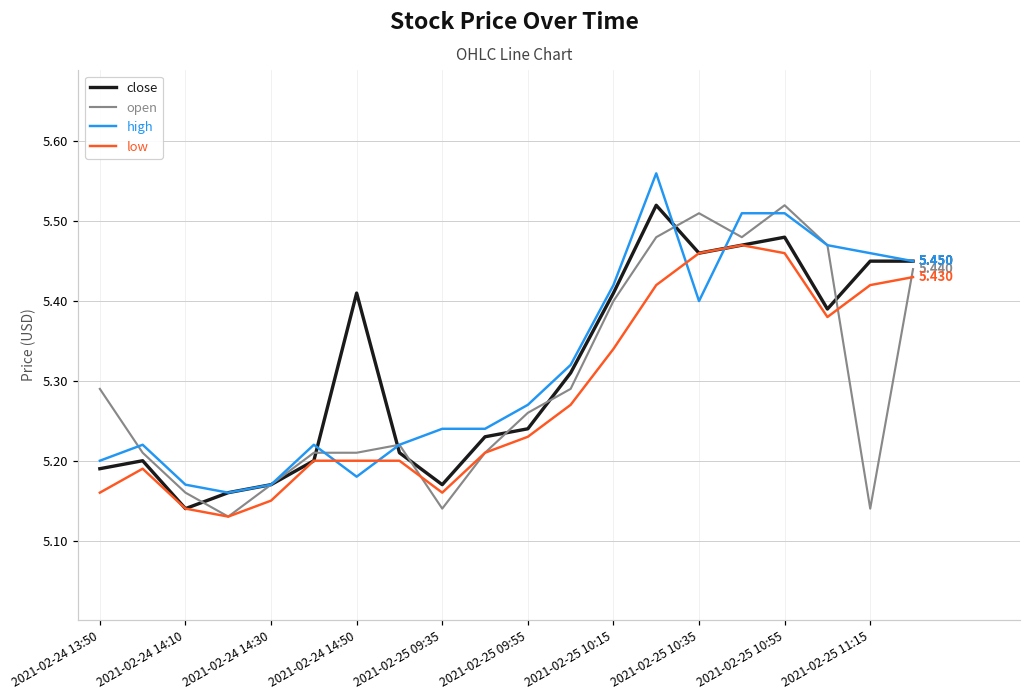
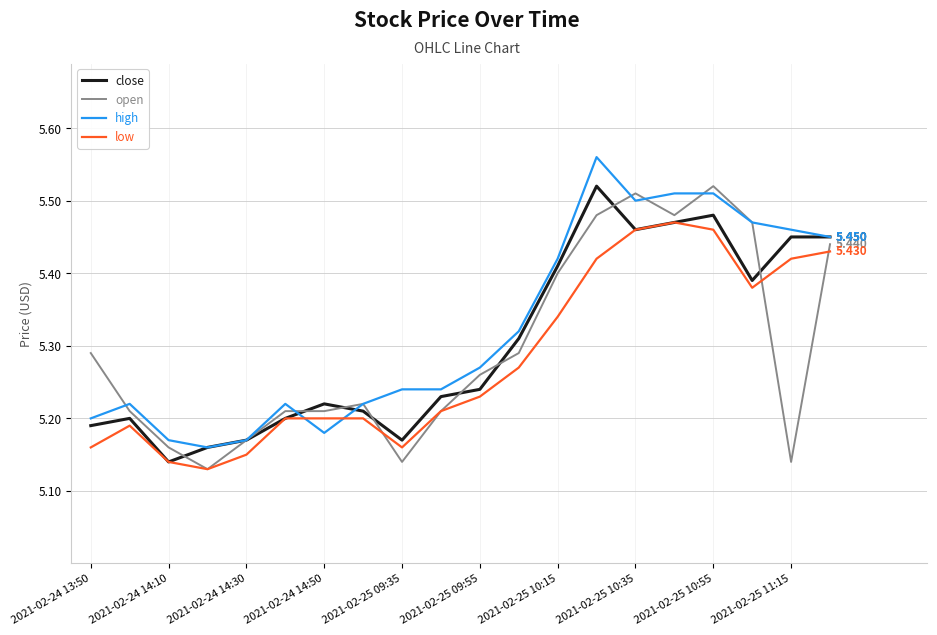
  {
    "close": {
      "2021-02-24 13:50": 5.19,
-     "2021-02-24 14:50": 5.41,
+     "2021-02-24 14:50": 5.22,
      "2021-02-25 09:35": 5.17,
      "2021-02-25 09:55": 5.24,
      "2021-02-25 10:15": 5.41,
      "2021-02-25 10:55": 5.48,
      "2021-02-25 11:15": 5.45
    },
    "open": {
      "2021-02-24 13:50": 5.29,
      "2021-02-24 14:10": 5.16,
      "2021-02-24 14:50": 5.21,
      "2021-02-25 09:35": 5.14,
      "2021-02-25 09:55": 5.26,
      "2021-02-25 10:15": 5.40,
      "2021-02-25 10:35": 5.51,
      "2021-02-25 10:55": 5.52,
      "2021-02-25 11:15": 5.14
    },
    "high": {
      "2021-02-24 13:50": 5.2,
      "2021-02-24 14:10": 5.17,
      "2021-02-24 14:50": 5.18,
      "2021-02-25 09:35": 5.24,
      "2021-02-25 09:55": 5.27,
      "2021-02-25 10:15": 5.42,
-     "2021-02-25 10:35": 5.4,
+     "2021-02-25 10:35": 5.5,
      "2021-02-25 10:55": 5.51,
      "2021-02-25 11:15": 5.46
    },
    "low": {
      "2021-02-24 13:50": 5.16,
      "2021-02-24 14:30": 5.15,
      "2021-02-24 14:50": 5.20,
      "2021-02-25 09:35": 5.16,
      "2021-02-25 09:55": 5.23,
      "2021-02-25 10:15": 5.34,
      "2021-02-25 10:55": 5.46,
      "2021-02-25 11:15": 5.42
    }
  }
